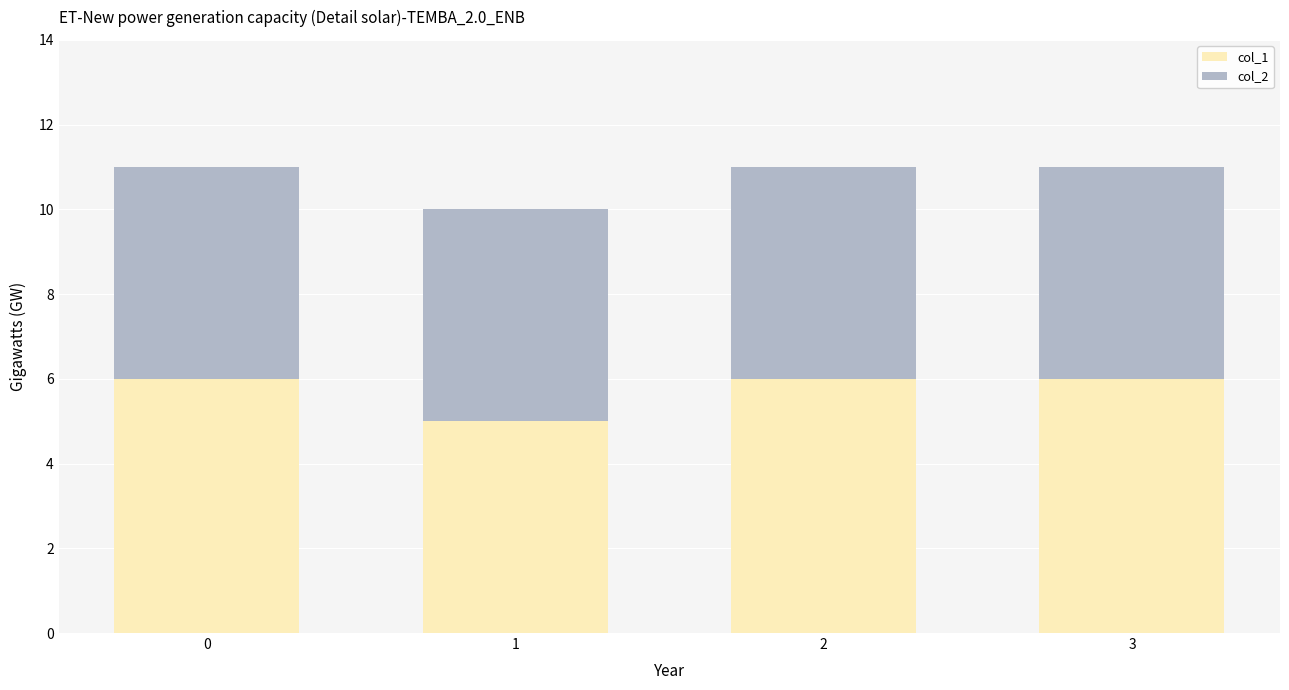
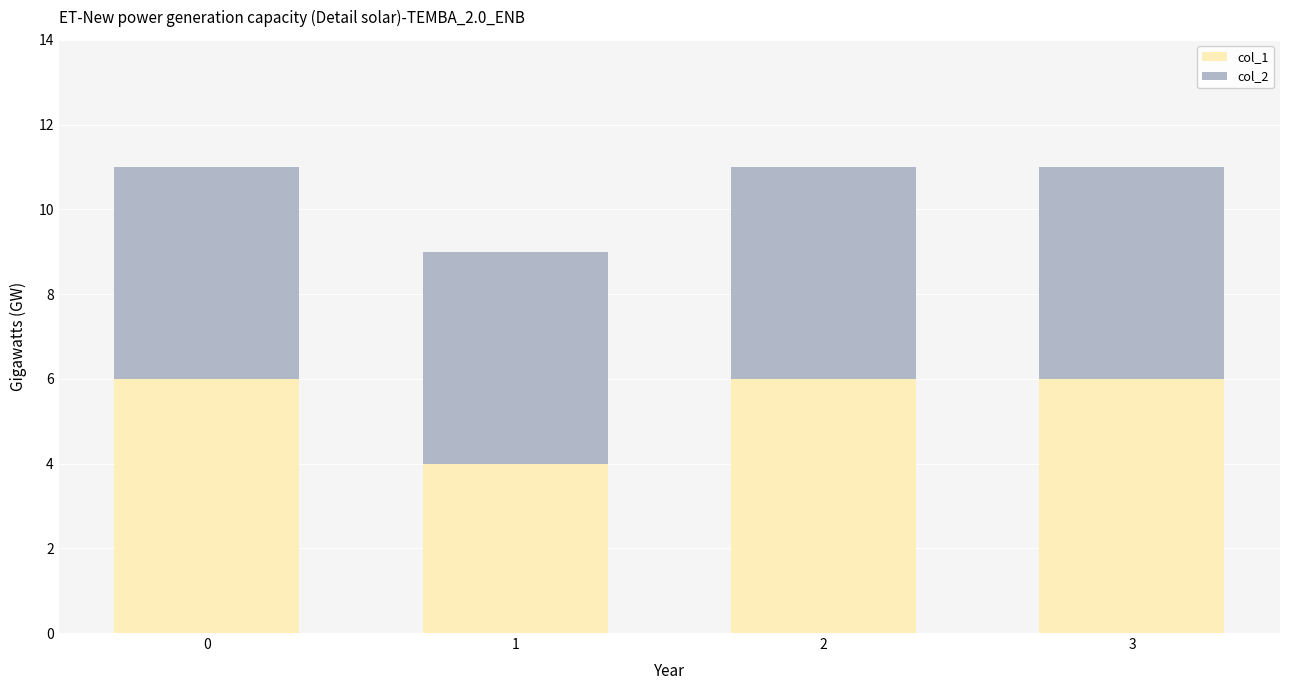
  {
    "col_1": {
      "0": 6,
-     "1": 5,
+     "1": 4,
      "2": 6,
      "3": 6
    },
    "col_2": {
      "0": 5,
      "1": 5,
      "2": 5,
      "3": 5
    }
  }
